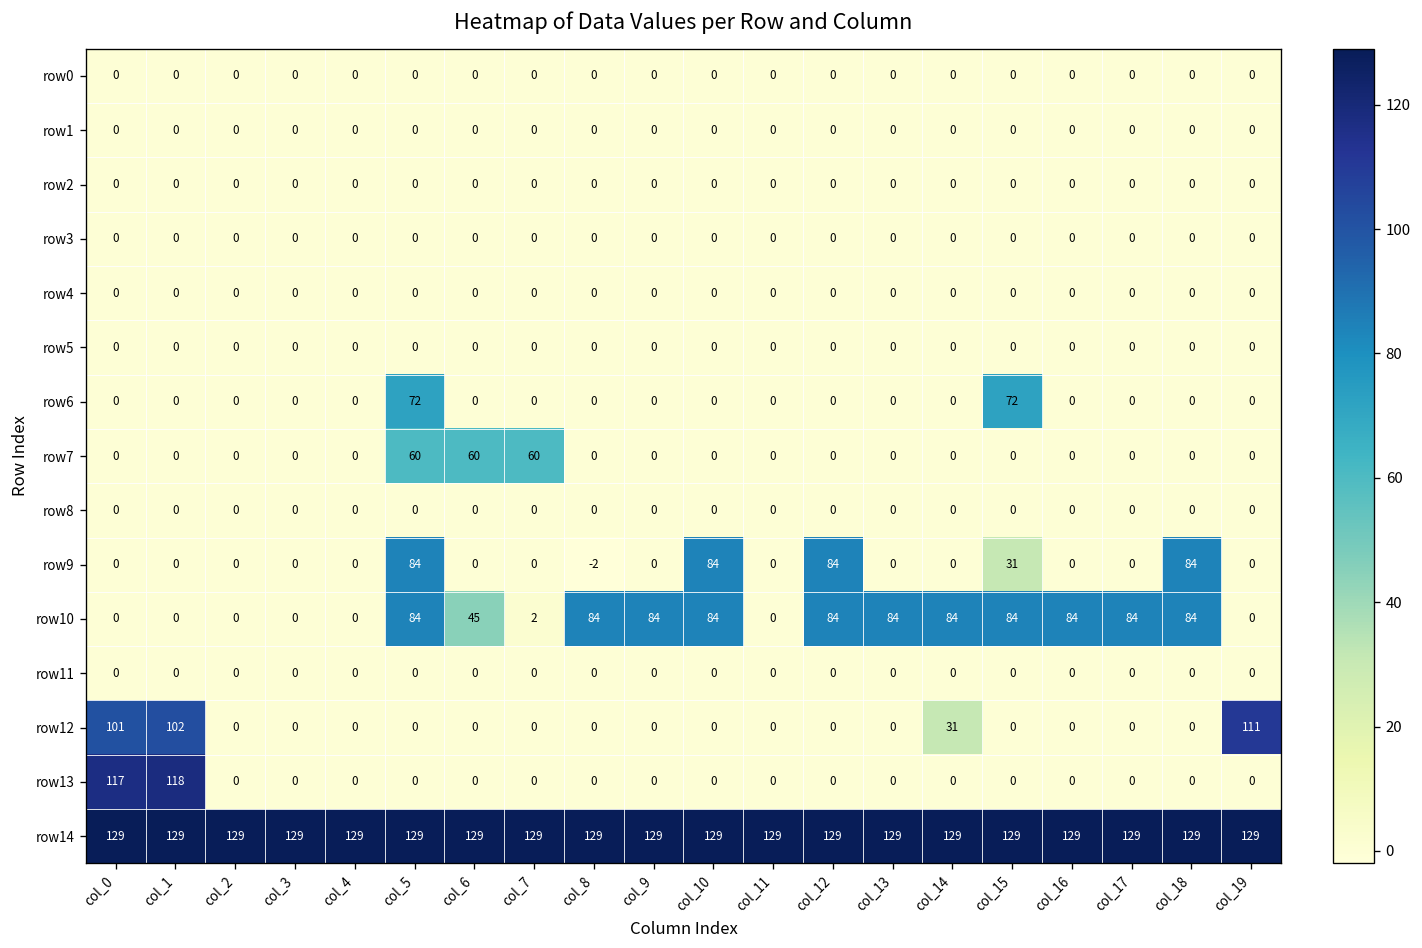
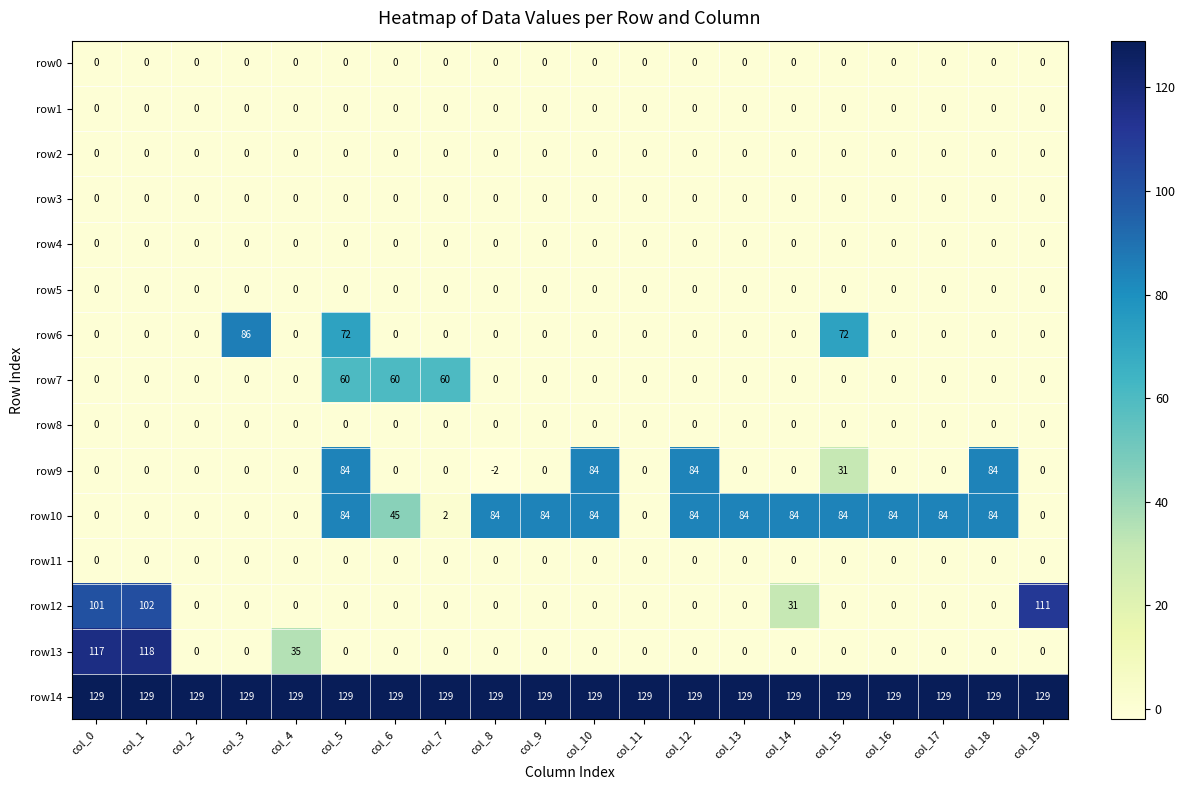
  {
    "row6": {
      "col_0": 0,
      "col_1": 0,
      "col_2": 0,
-     "col_3": 0,
+     "col_3": 86,
      "col_4": 0,
      "col_5": 72,
      "col_6": 0,
      "col_7": 0,
      "col_8": 0,
      "col_9": 0,
      "col_10": 0,
      "col_11": 0,
      "col_12": 0,
      "col_13": 0,
      "col_14": 0,
      "col_15": 72,
      "col_16": 0,
      "col_17": 0,
      "col_18": 0,
      "col_19": 0
    },
    "row13": {
      "col_0": 117,
      "col_1": 118,
      "col_2": 0,
      "col_3": 0,
-     "col_4": 0,
+     "col_4": 35,
      "col_5": 0,
      "col_6": 0,
      "col_7": 0,
      "col_8": 0,
      "col_9": 0,
      "col_10": 0,
      "col_11": 0,
      "col_12": 0,
      "col_13": 0,
      "col_14": 0,
      "col_15": 0,
      "col_16": 0,
      "col_17": 0,
      "col_18": 0,
      "col_19": 0
    }
  }
